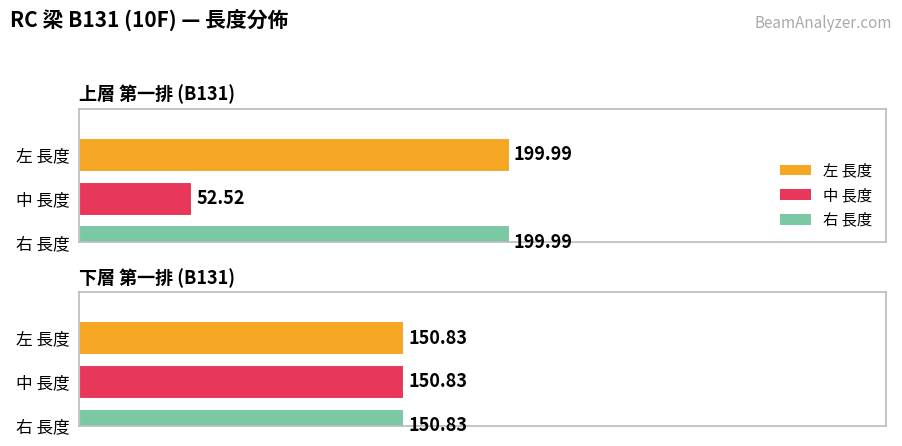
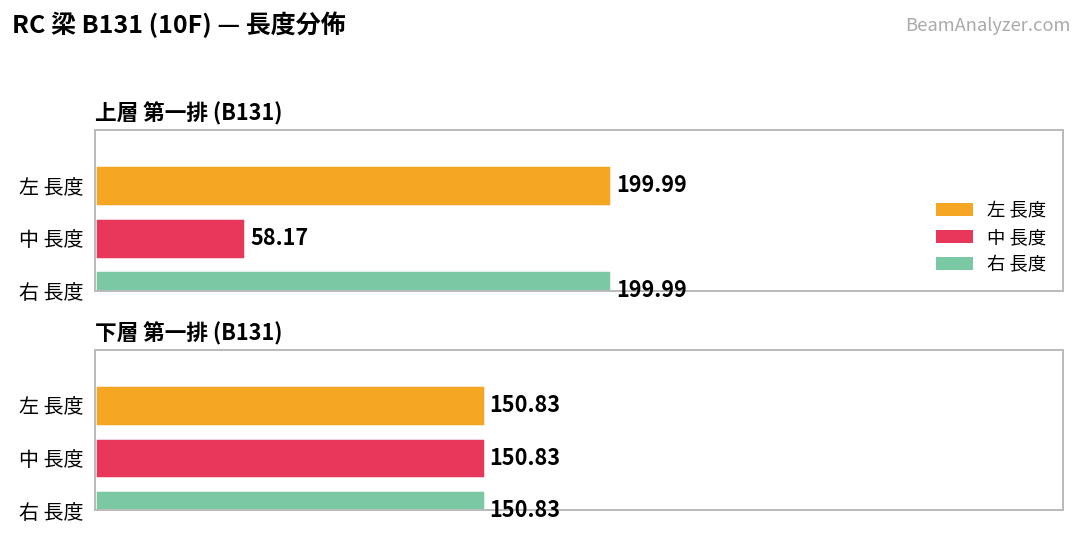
  {
    "上層 第一排 (B131)": {
      "左 長度": 199.99,
-     "中 長度": 52.52,
+     "中 長度": 58.17,
      "右 長度": 199.99
    },
    "下層 第一排 (B131)": {
      "左 長度": 150.83,
      "中 長度": 150.83,
      "右 長度": 150.83
    }
  }
